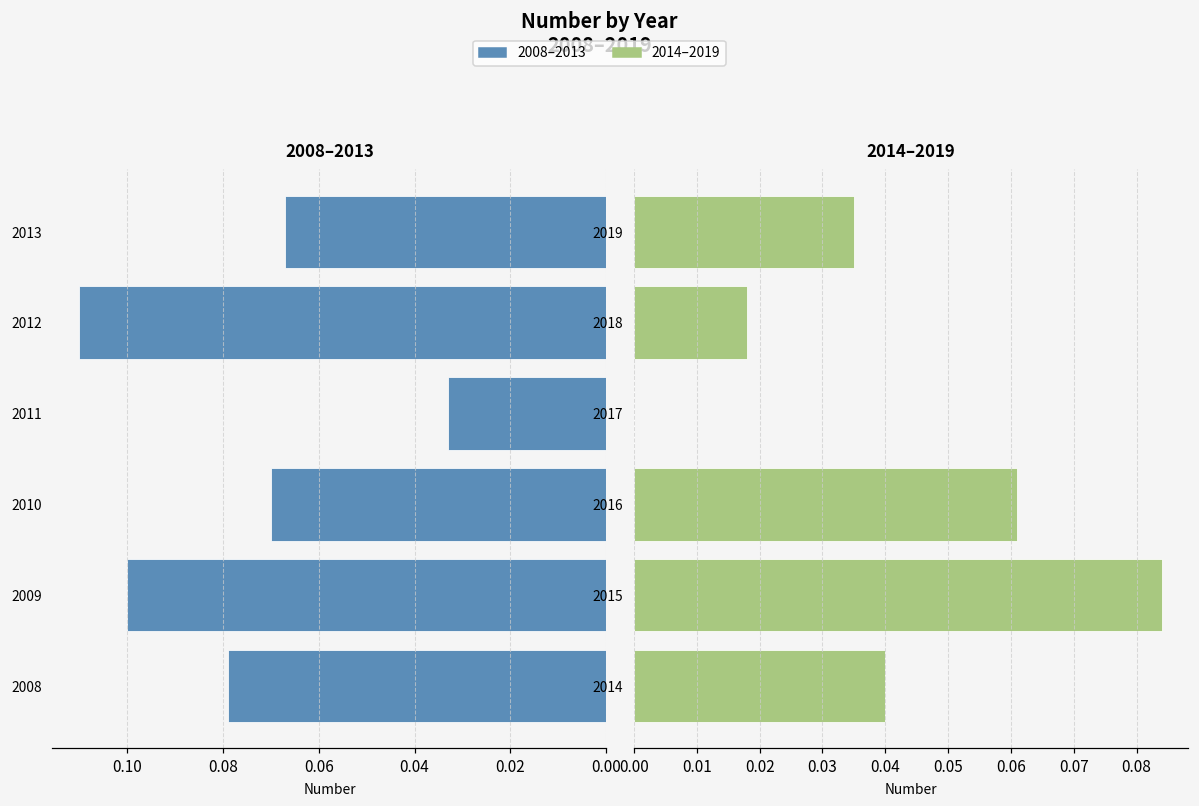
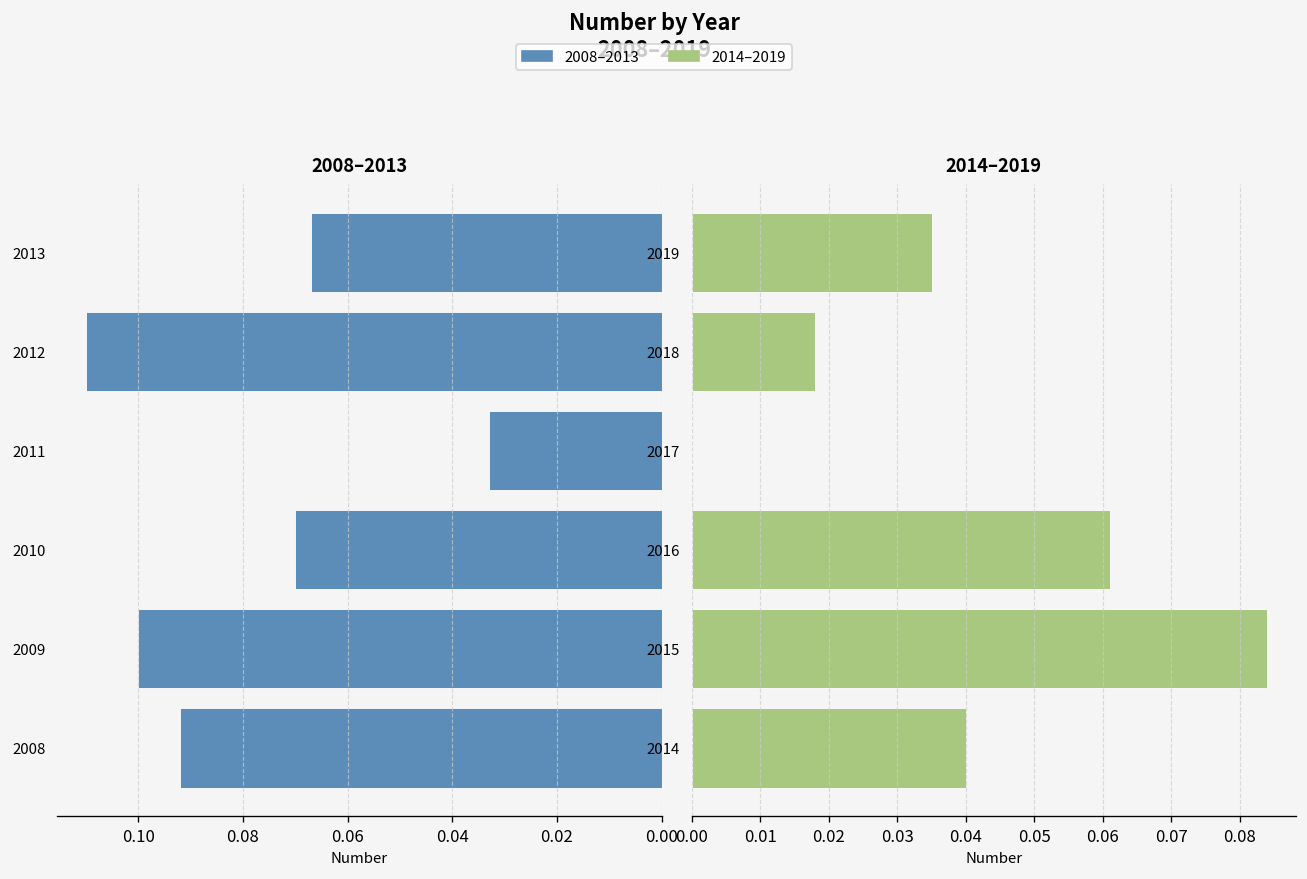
  {
    "2008–2013": {
      "2013": 0.067,
      "2012": 0.110,
      "2011": 0.033,
      "2010": 0.070,
      "2009": 0.100,
-     "2008": 0.079
+     "2008": 0.092
    }
  }
